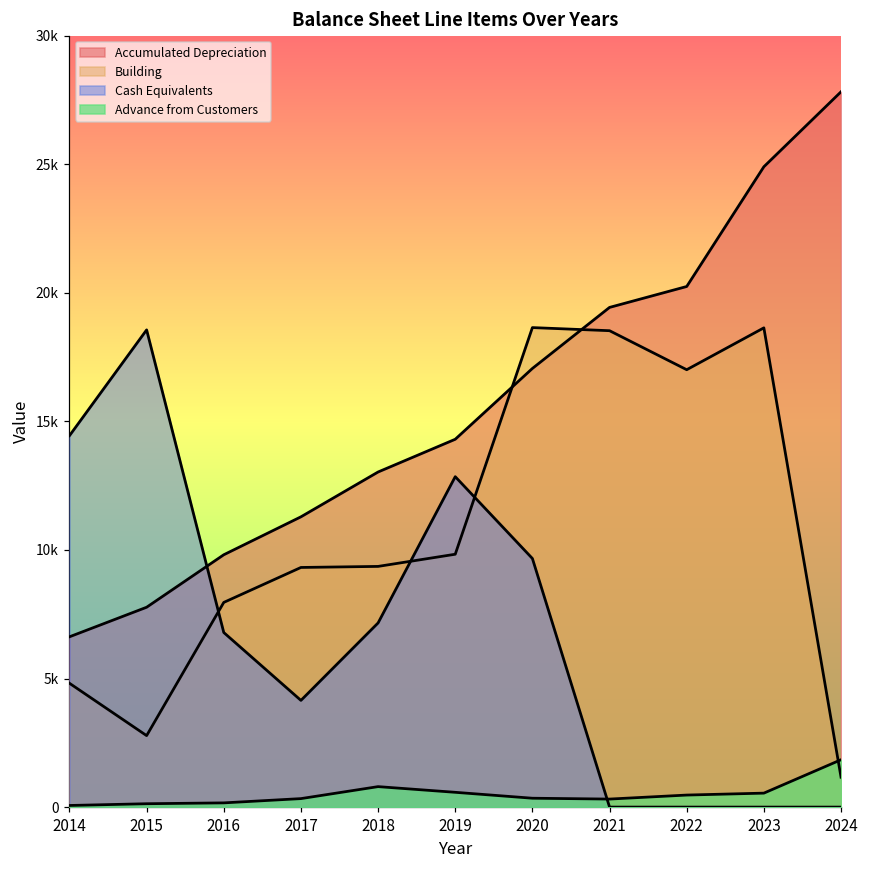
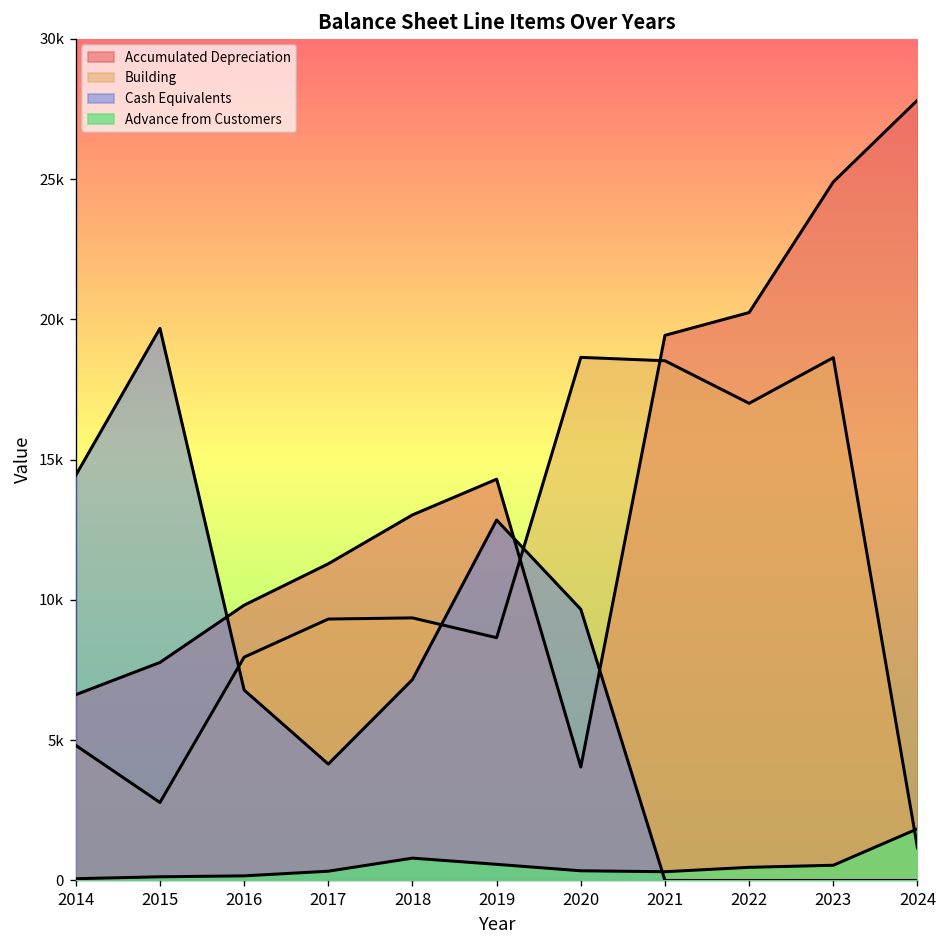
  {
    "Accumulated Depreciation": {
      "2014": 6600,
      "2015": 7800,
      "2016": 9800,
      "2017": 11300,
      "2018": 13000,
      "2019": 14300,
-     "2020": 17100,
+     "2020": 4000,
      "2021": 19400,
      "2022": 20200,
      "2023": 24900,
      "2024": 27800
    },
    "Building": {
      "2014": 4800,
      "2015": 2800,
      "2016": 8000,
      "2017": 9300,
      "2018": 9400,
-     "2019": 9800,
+     "2019": 8700,
      "2020": 18600,
      "2021": 18500,
      "2022": 17000,
      "2023": 18600,
      "2024": 1200
    },
    "Cash Equivalents": {
      "2014": 14400,
-     "2015": 18600,
+     "2015": 19700,
      "2016": 6800,
      "2017": 4100,
      "2018": 7200,
      "2019": 12800,
      "2020": 9700,
      "2021": 0,
      "2022": 0,
      "2023": 0,
      "2024": 0
    },
    "Advance from Customers": {
      "2014": 100,
      "2015": 100,
      "2016": 200,
      "2017": 300,
      "2018": 800,
      "2019": 600,
      "2020": 300,
      "2021": 300,
      "2022": 500,
      "2023": 500,
      "2024": 1800
    }
  }
